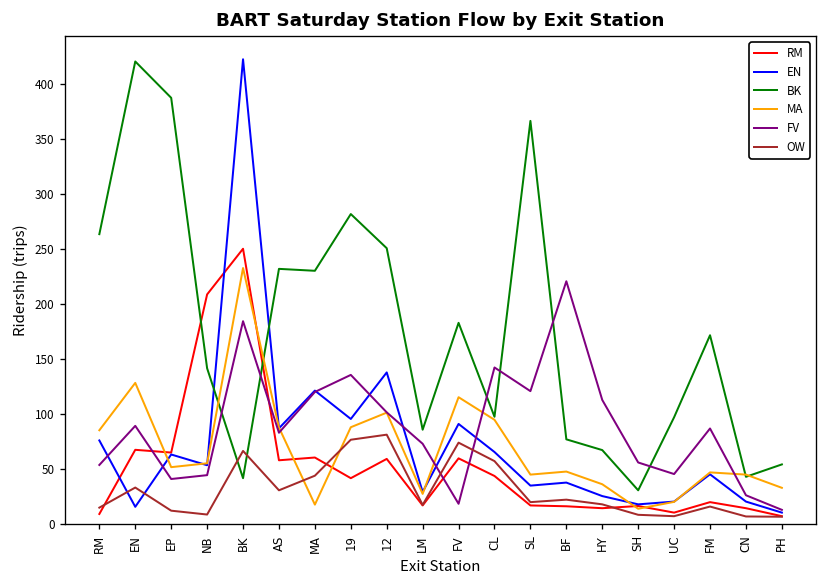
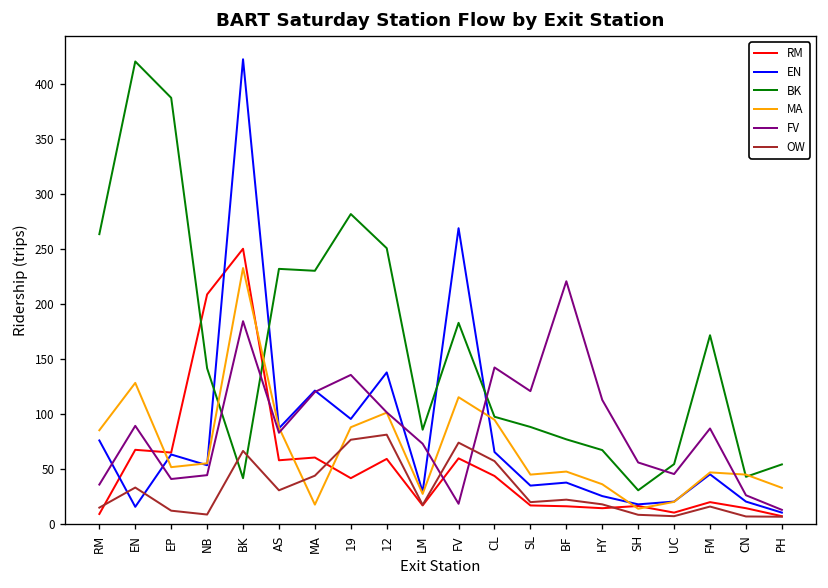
  {
    "RM": {
      "RM": 10,
      "EN": 70,
      "NB": 210,
      "BK": 250,
      "AS": 60,
      "MA": 60,
      "19": 40,
      "12": 60,
      "FV": 60,
      "CL": 40,
      "SL": 20,
      "BF": 20,
      "HY": 10,
      "UC": 10,
      "FM": 20,
      "CN": 10
    },
    "EN": {
      "RM": 80,
      "EN": 20,
      "BK": 420,
      "19": 100,
      "12": 140,
-     "FV": 90,
+     "FV": 270,
      "CL": 70,
      "SL": 40,
      "BF": 40,
      "HY": 30,
      "CN": 20
    },
    "BK": {
      "RM": 260,
      "EN": 420,
      "EP": 390,
      "NB": 140,
      "BK": 40,
      "AS": 230,
      "MA": 230,
      "19": 280,
      "12": 250,
      "LM": 90,
      "FV": 180,
-     "SL": 370,
+     "SL": 90,
      "BF": 80,
      "HY": 70,
      "SH": 30,
-     "UC": 100,
+     "UC": 50,
      "FM": 170,
      "PH": 50
    },
    "MA": {
      "RM": 90,
      "EN": 130,
      "EP": 50,
      "BK": 230,
      "MA": 20,
      "19": 90,
      "FV": 120,
      "SL": 50,
      "BF": 50,
      "HY": 40,
      "PH": 30
    },
    "FV": {
-     "RM": 50,
+     "RM": 40,
      "EN": 90,
      "EP": 40,
      "NB": 40,
      "BK": 180,
      "AS": 80,
      "19": 140,
      "LM": 70,
      "FV": 20,
      "CL": 140,
      "SL": 120,
      "BF": 220,
      "HY": 110,
      "SH": 60,
      "UC": 50,
      "FM": 90,
      "CN": 30
    },
    "OW": {
      "RM": 20,
      "EN": 30,
      "EP": 10,
      "NB": 10,
      "BK": 70,
      "AS": 30,
      "MA": 40,
      "19": 80,
      "12": 80,
      "FV": 70,
      "CL": 60,
      "SL": 20,
      "BF": 20,
      "HY": 20,
      "SH": 10,
      "UC": 10,
      "FM": 20,
      "CN": 10
    }
  }
